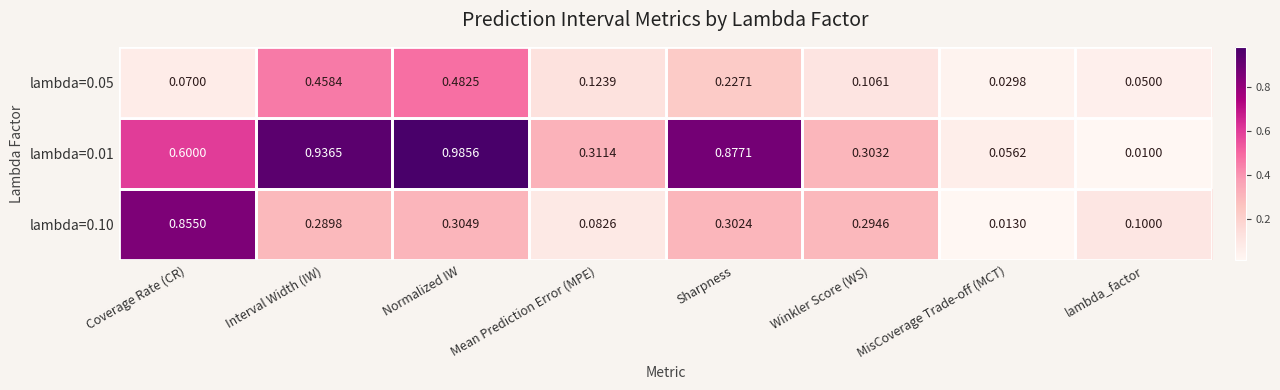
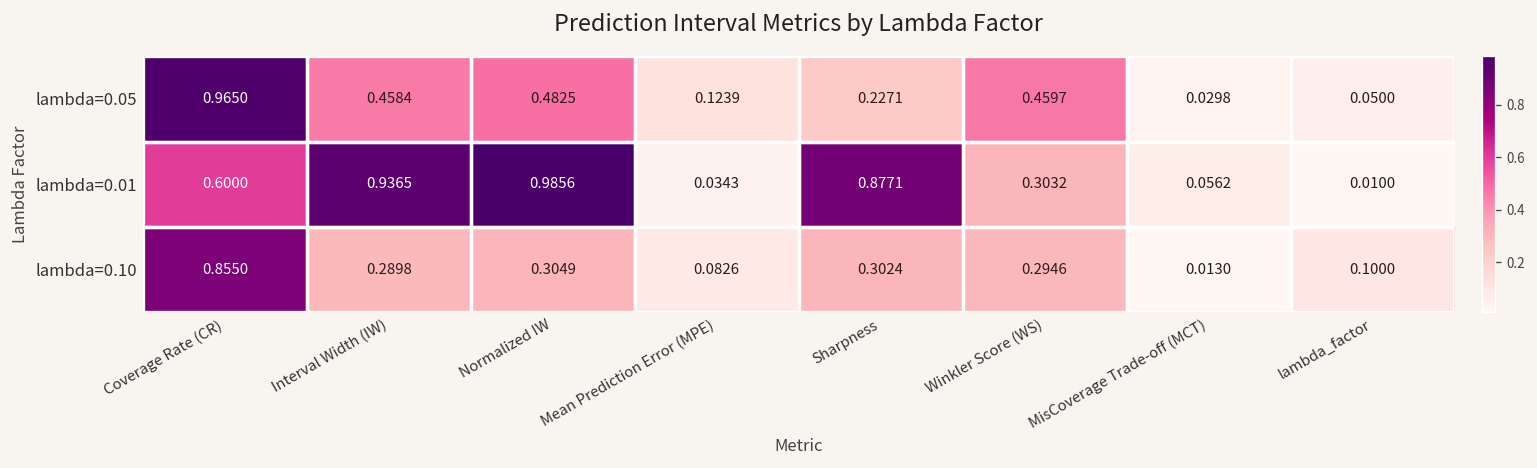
  {
    "lambda=0.05": {
-     "Coverage Rate (CR)": 0.0700,
+     "Coverage Rate (CR)": 0.9650,
      "Interval Width (IW)": 0.4584,
      "Normalized IW": 0.4825,
      "Mean Prediction Error (MPE)": 0.1239,
      "Sharpness": 0.2271,
-     "Winkler Score (WS)": 0.1061,
+     "Winkler Score (WS)": 0.4597,
      "MisCoverage Trade-off (MCT)": 0.0298,
      "lambda_factor": 0.0500
    },
    "lambda=0.01": {
      "Coverage Rate (CR)": 0.6000,
      "Interval Width (IW)": 0.9365,
      "Normalized IW": 0.9856,
-     "Mean Prediction Error (MPE)": 0.3114,
+     "Mean Prediction Error (MPE)": 0.0343,
      "Sharpness": 0.8771,
      "Winkler Score (WS)": 0.3032,
      "MisCoverage Trade-off (MCT)": 0.0562,
      "lambda_factor": 0.0100
    },
    "lambda=0.10": {
      "Coverage Rate (CR)": 0.8550,
      "Interval Width (IW)": 0.2898,
      "Normalized IW": 0.3049,
      "Mean Prediction Error (MPE)": 0.0826,
      "Sharpness": 0.3024,
      "Winkler Score (WS)": 0.2946,
      "MisCoverage Trade-off (MCT)": 0.0130,
      "lambda_factor": 0.1000
    }
  }
